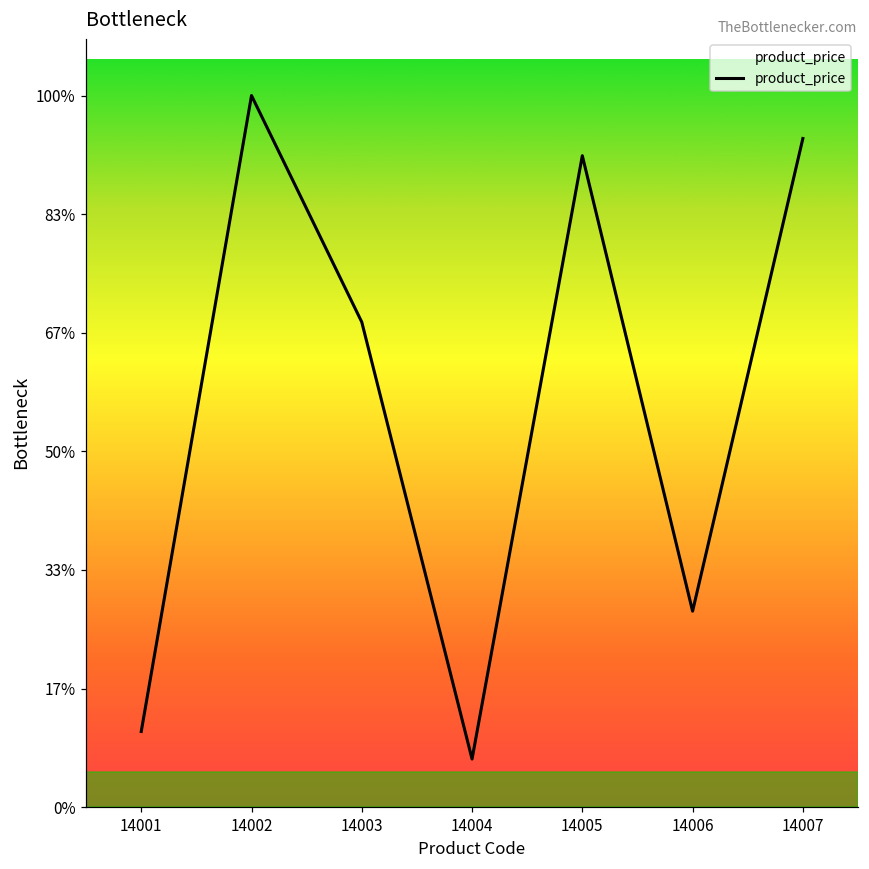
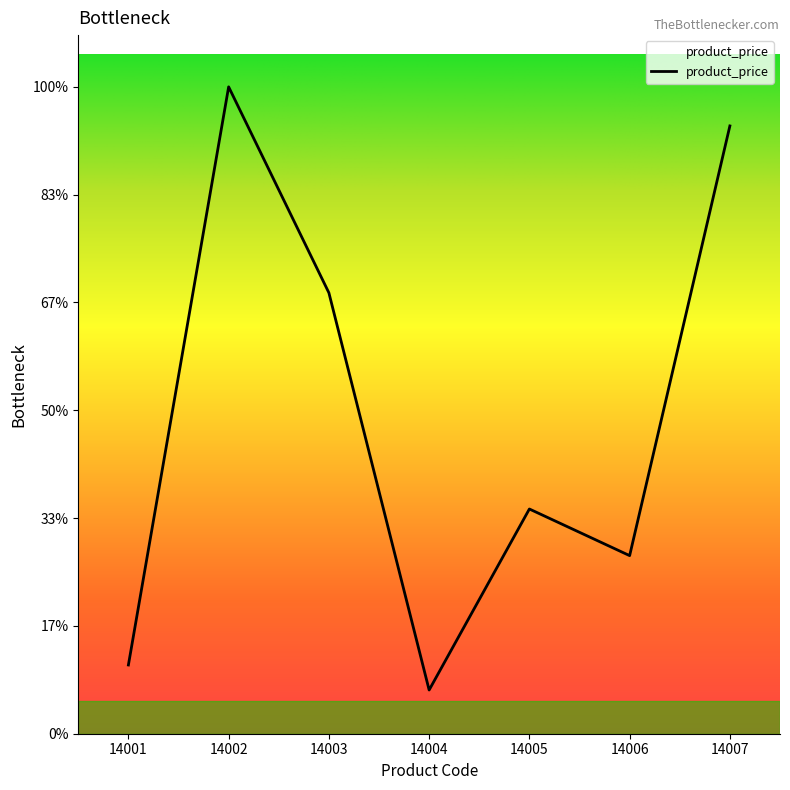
  {
    "14001": "11%",
    "14002": "100%",
    "14003": "68%",
    "14004": "7%",
-   "14005": "92%",
+   "14005": "35%",
    "14006": "28%",
    "14007": "94%"
  }
